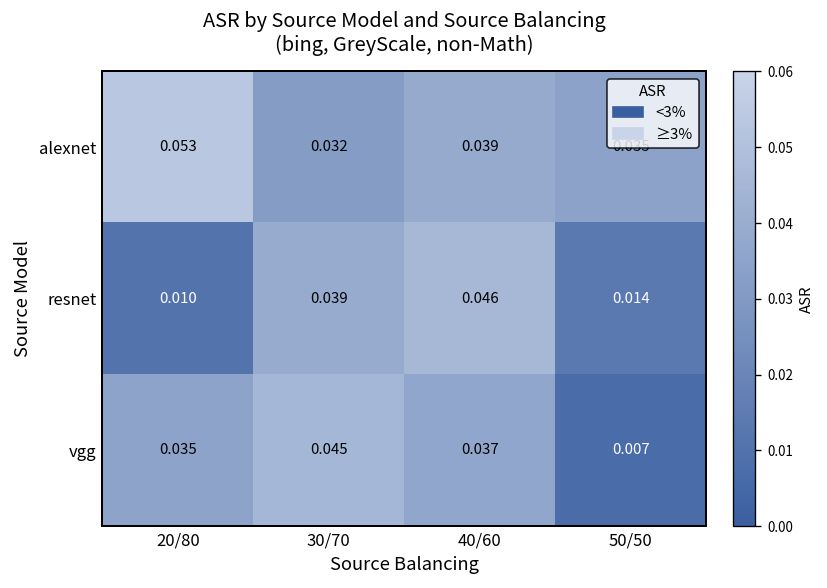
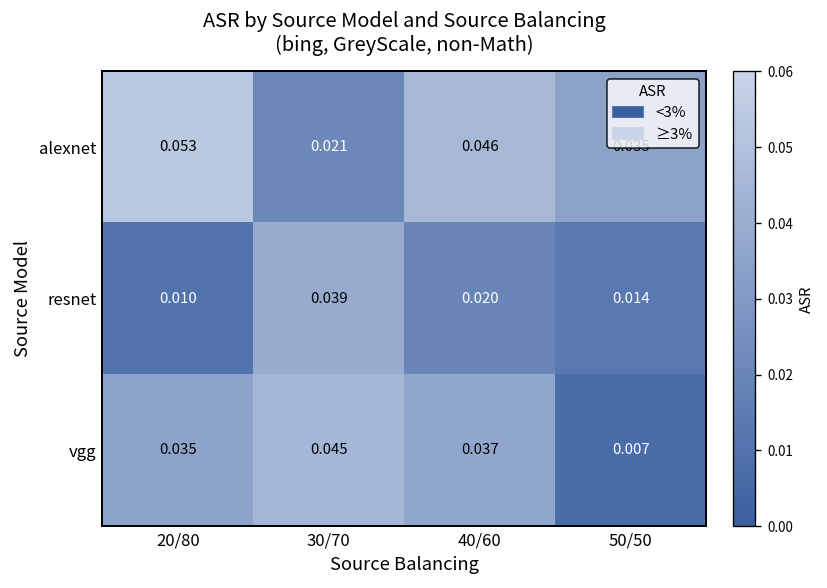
  {
    "alexnet": {
      "20/80": 0.053,
-     "30/70": 0.032,
-     "40/60": 0.039
+     "30/70": 0.021,
+     "40/60": 0.046
    },
    "resnet": {
      "20/80": 0.010,
      "30/70": 0.039,
-     "40/60": 0.046,
+     "40/60": 0.020,
      "50/50": 0.014
    },
    "vgg": {
      "20/80": 0.035,
      "30/70": 0.045,
      "40/60": 0.037,
      "50/50": 0.007
    }
  }
